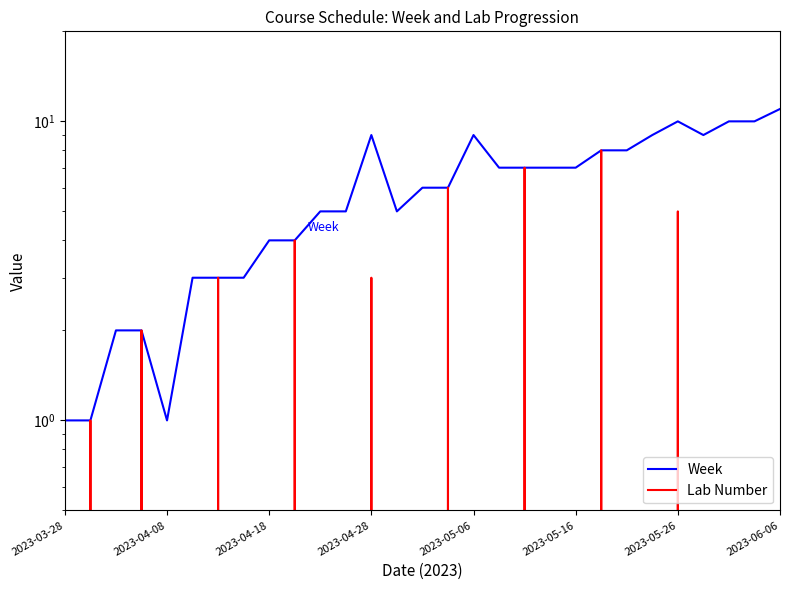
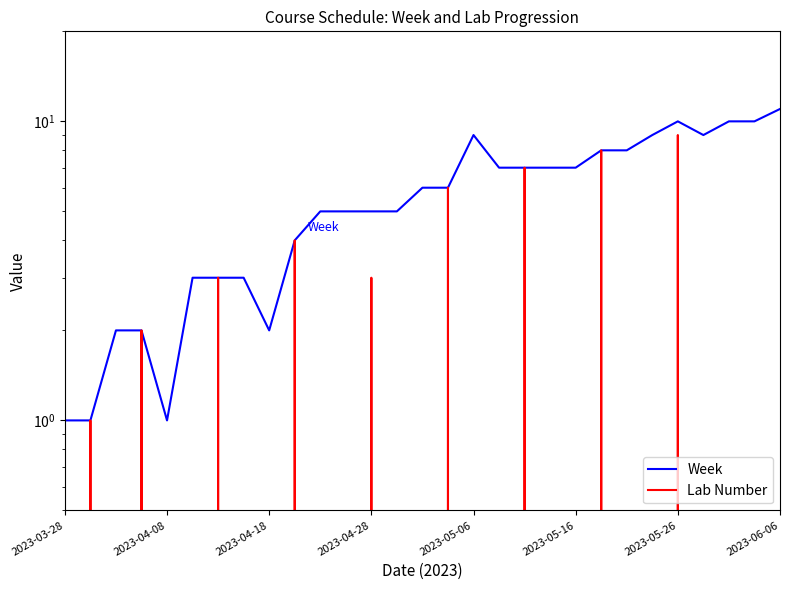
  {
    "Week": {
      "2023-03-28": 1,
      "2023-04-08": 1,
-     "2023-04-18": 4,
-     "2023-04-28": 9,
+     "2023-04-18": 2,
+     "2023-04-28": 5,
      "2023-05-06": 9,
      "2023-05-16": 7,
      "2023-05-26": 10,
      "2023-06-06": 11
    },
    "Lab Number": {
      "2023-04-28": 3,
-     "2023-05-26": 5
+     "2023-05-26": 9
    }
  }
